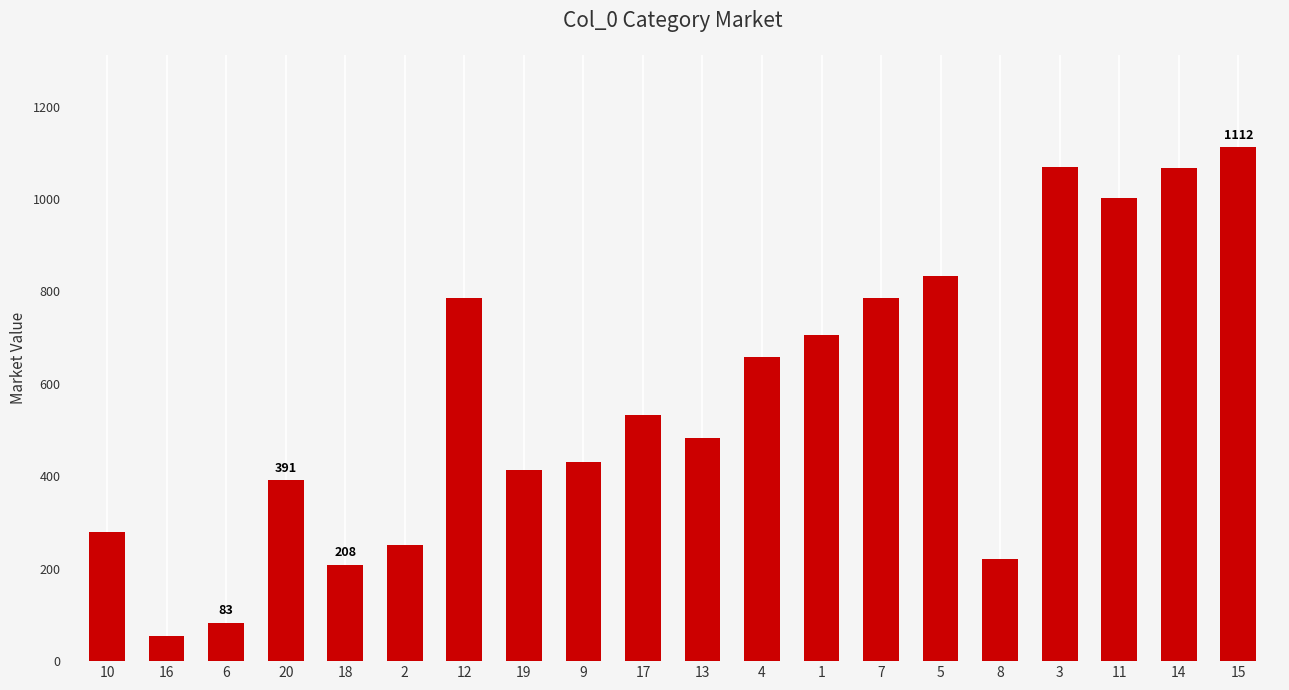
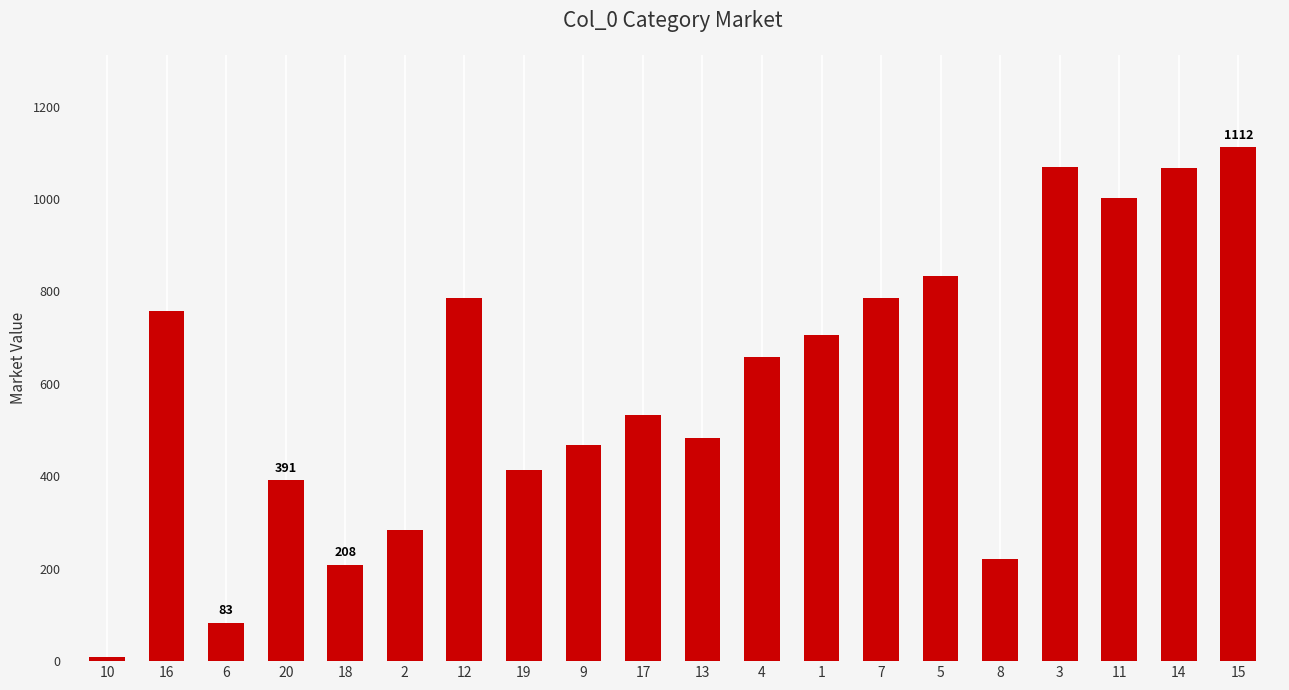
  {
-   "10": 280,
-   "16": 60,
-   "2": 250,
+   "10": 10,
+   "16": 760,
+   "2": 280,
    "12": 790,
    "19": 410,
-   "9": 430,
+   "9": 470,
    "17": 530,
    "13": 480,
    "4": 660,
    "1": 710,
    "7": 790,
    "5": 830,
    "8": 220,
    "3": 1070,
    "11": 1000,
    "14": 1070
  }
